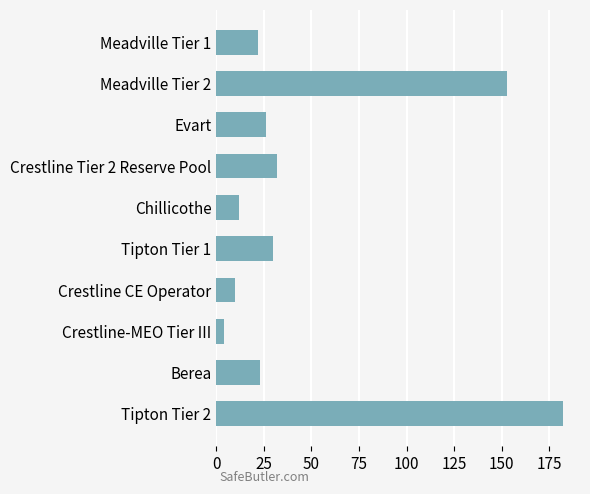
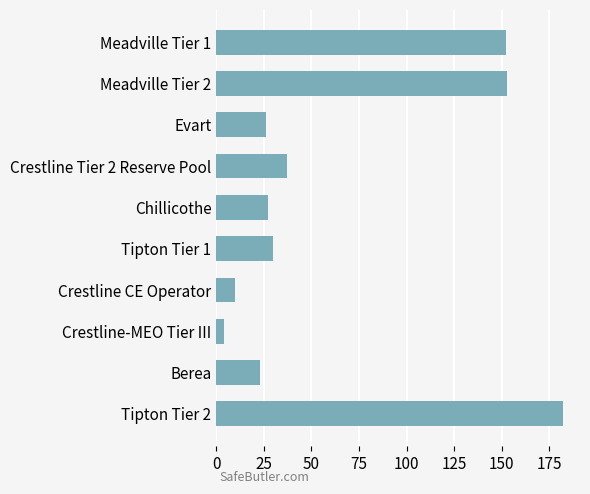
  {
-   "Meadville Tier 1": 22,
+   "Meadville Tier 1": 152,
    "Meadville Tier 2": 153,
    "Evart": 26,
-   "Crestline Tier 2 Reserve Pool": 32,
-   "Chillicothe": 12,
+   "Crestline Tier 2 Reserve Pool": 37,
+   "Chillicothe": 27,
    "Tipton Tier 1": 30,
    "Crestline CE Operator": 10,
    "Crestline-MEO Tier III": 4,
    "Berea": 23,
    "Tipton Tier 2": 182
  }
